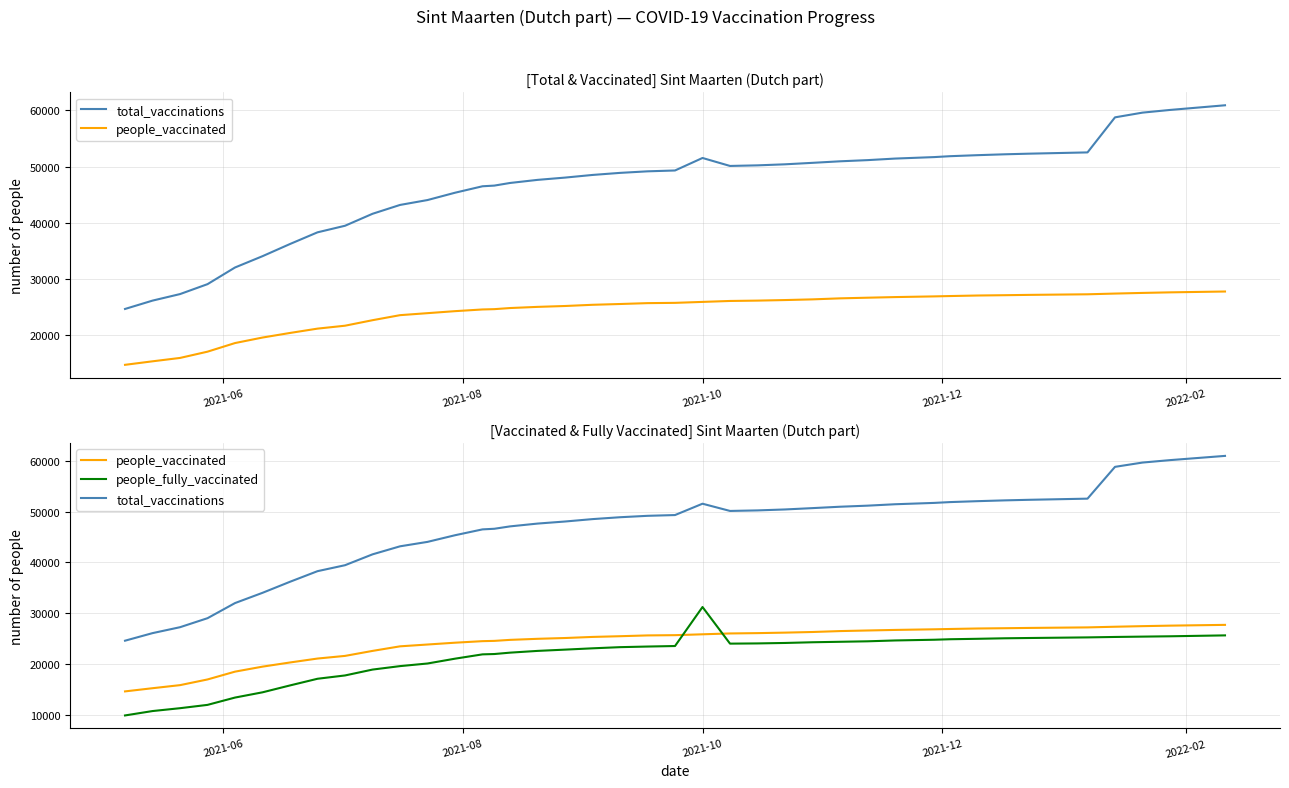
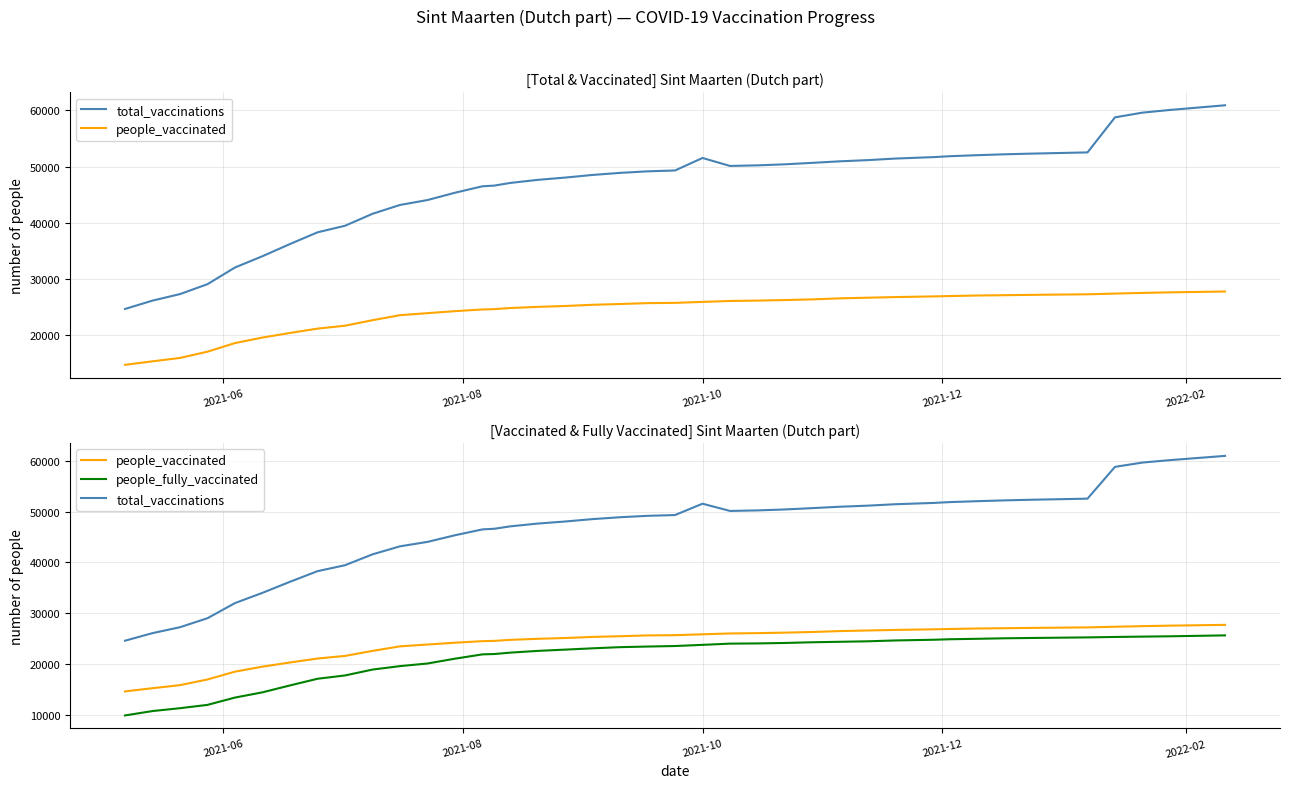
  {
    "[Total & Vaccinated] Sint Maarten (Dutch part)": {
      "total_vaccinations": {
        "2021-10": 52000
      },
      "people_vaccinated": {
        "2021-10": 26000
      }
    },
    "[Vaccinated & Fully Vaccinated] Sint Maarten (Dutch part)": {
      "people_vaccinated": {
        "2021-10": 26000
      },
      "people_fully_vaccinated": {
-       "2021-10": 31000
+       "2021-10": 24000
      },
      "total_vaccinations": {
        "2021-10": 52000
      }
    }
  }
